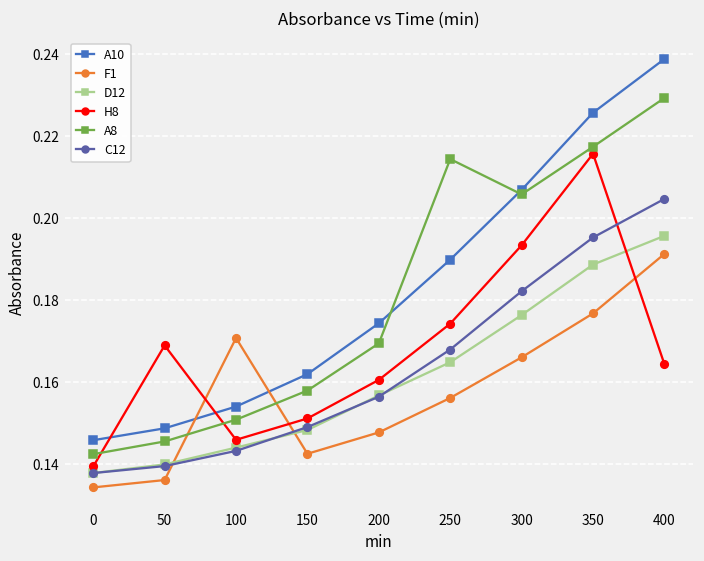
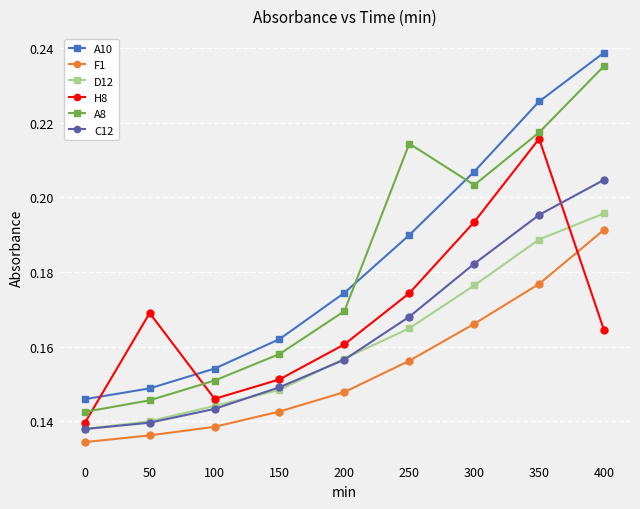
  {
    "F1": {
      "0": 0.134,
      "50": 0.136,
-     "100": 0.171,
+     "100": 0.139,
      "150": 0.143,
      "200": 0.148,
      "250": 0.156,
      "300": 0.166,
      "350": 0.177,
      "400": 0.191
    },
    "D12": {
      "100": 0.144,
      "150": 0.148,
      "250": 0.165,
      "300": 0.176,
      "350": 0.189,
      "400": 0.196
    },
    "H8": {
      "0": 0.140,
      "50": 0.169,
      "100": 0.146,
      "150": 0.151,
      "200": 0.161,
      "250": 0.174,
      "300": 0.193,
      "350": 0.216,
      "400": 0.164
    },
    "A8": {
      "0": 0.143,
      "50": 0.146,
      "100": 0.151,
      "150": 0.158,
      "200": 0.170,
      "250": 0.214,
-     "300": 0.206,
+     "300": 0.203,
      "350": 0.217,
-     "400": 0.229
+     "400": 0.235
    }
  }
